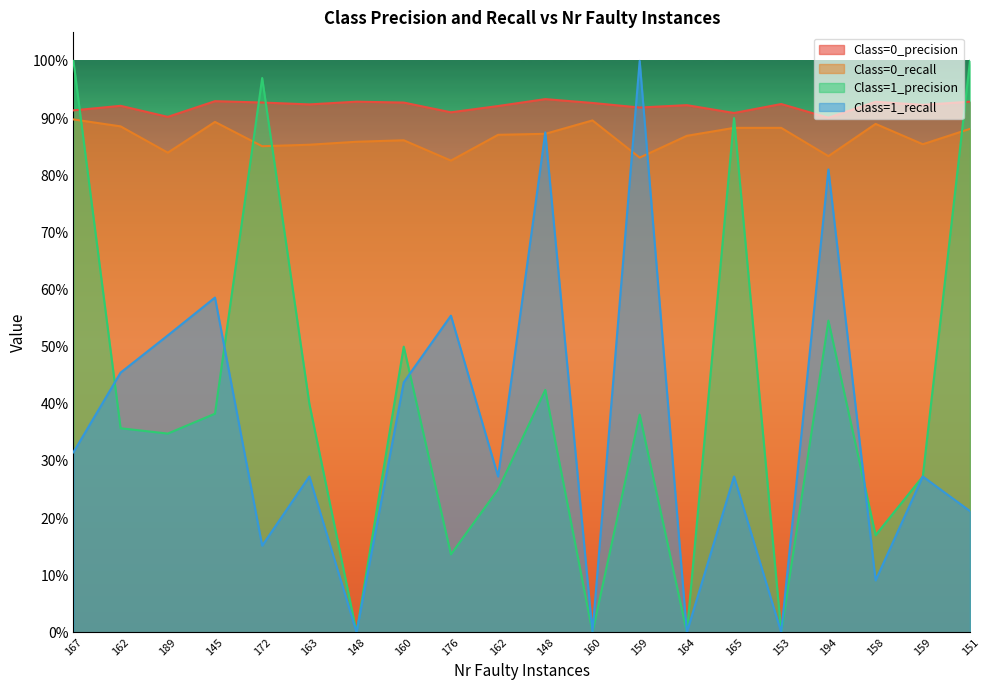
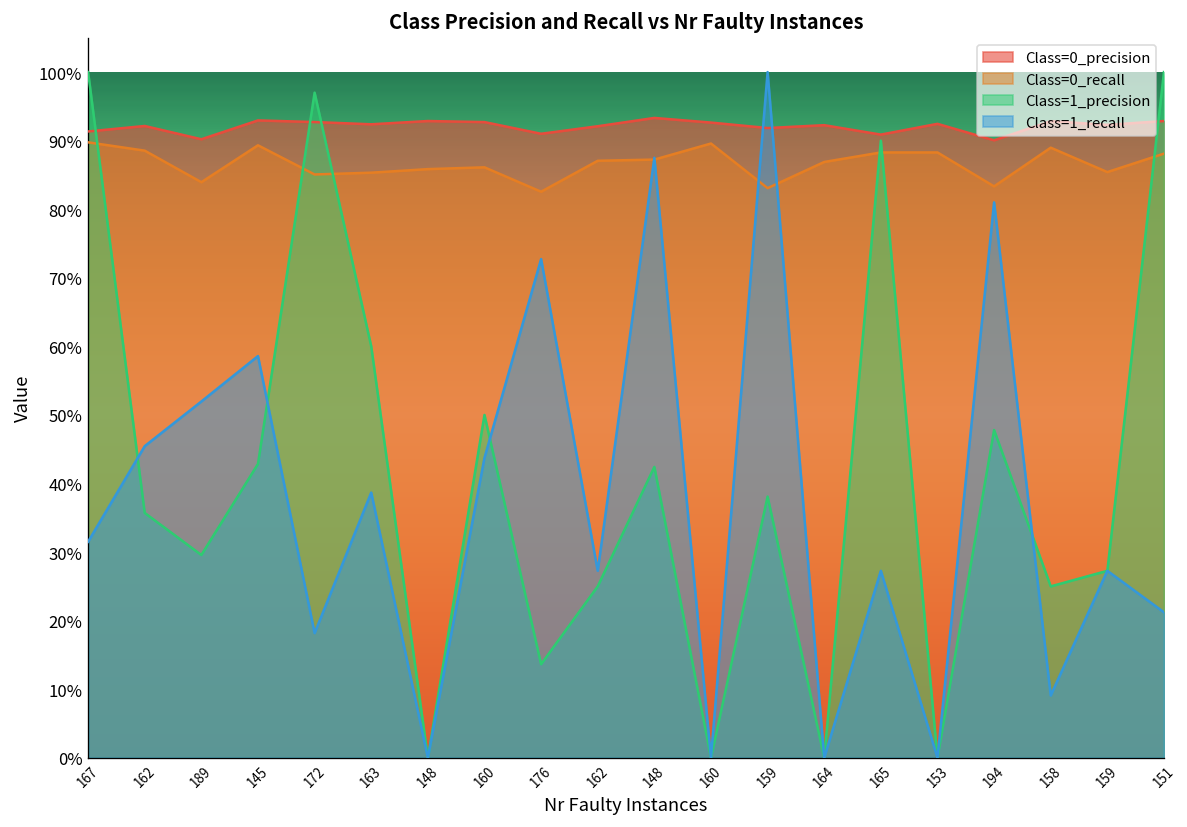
  {
    "Class=1_precision": {
      "167": "100%",
-     "189": "35%",
-     "145": "38%",
+     "189": "30%",
+     "145": "43%",
      "172": "97%",
-     "163": "40%",
+     "163": "60%",
      "176": "14%",
      "165": "90%",
-     "194": "55%",
-     "158": "17%",
+     "194": "48%",
+     "158": "25%",
      "151": "100%"
    },
    "Class=1_recall": {
      "167": "32%",
      "189": "52%",
      "145": "59%",
-     "172": "15%",
-     "163": "27%",
-     "176": "55%",
+     "172": "18%",
+     "163": "39%",
+     "176": "73%",
      "165": "27%",
      "194": "81%",
      "158": "9%",
      "151": "21%"
    }
  }
